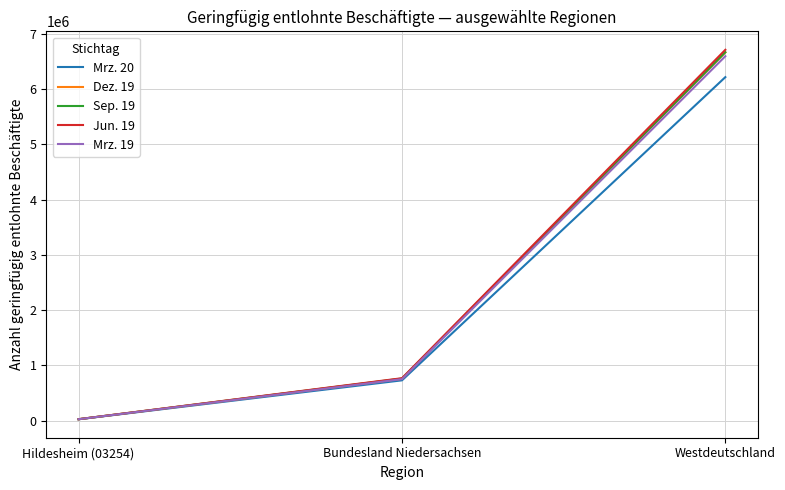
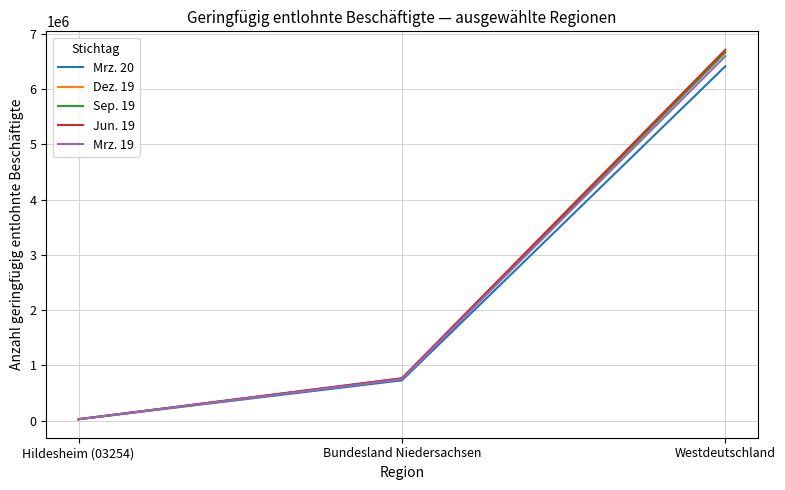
  {
    "Mrz. 20": {
-     "Westdeutschland": 6200000
+     "Westdeutschland": 6400000
    },
    "Mrz. 19": {
      "Westdeutschland": 6600000
    }
  }
